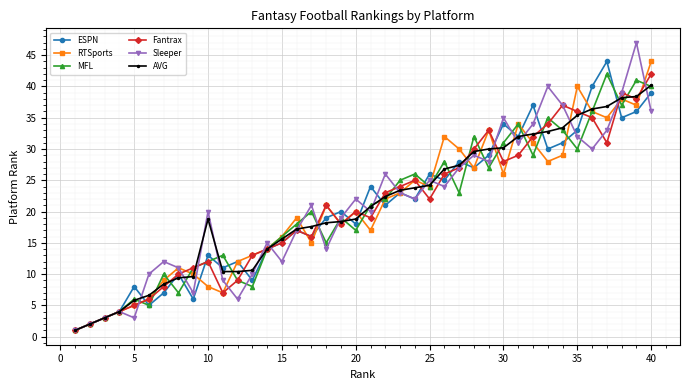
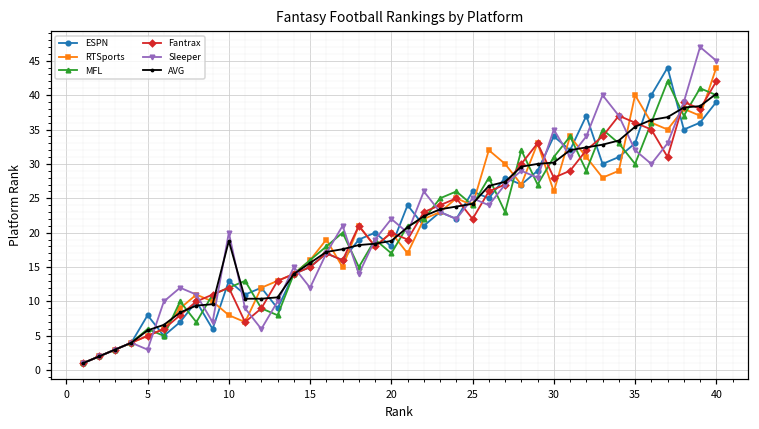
  {
    "ESPN": {
      "5": 8,
      "10": 13,
      "20": 18,
      "25": 26,
      "30": 34,
      "35": 33,
      "40": 39
    },
    "RTSports": {
      "10": 8,
      "30": 26,
      "35": 40,
      "40": 44
    },
    "MFL": {
      "20": 17,
      "30": 31,
      "35": 30
    },
    "Fantrax": {
      "25": 22,
      "30": 28,
      "35": 36,
      "40": 42
    },
    "Sleeper": {
      "5": 3,
      "10": 20,
      "15": 12,
      "20": 22,
      "25": 25,
      "30": 35,
      "35": 32,
-     "40": 36
+     "40": 45
    },
    "AVG": {
      "10": 19,
      "15": 16,
      "20": 19,
      "30": 30,
      "35": 35
    }
  }
